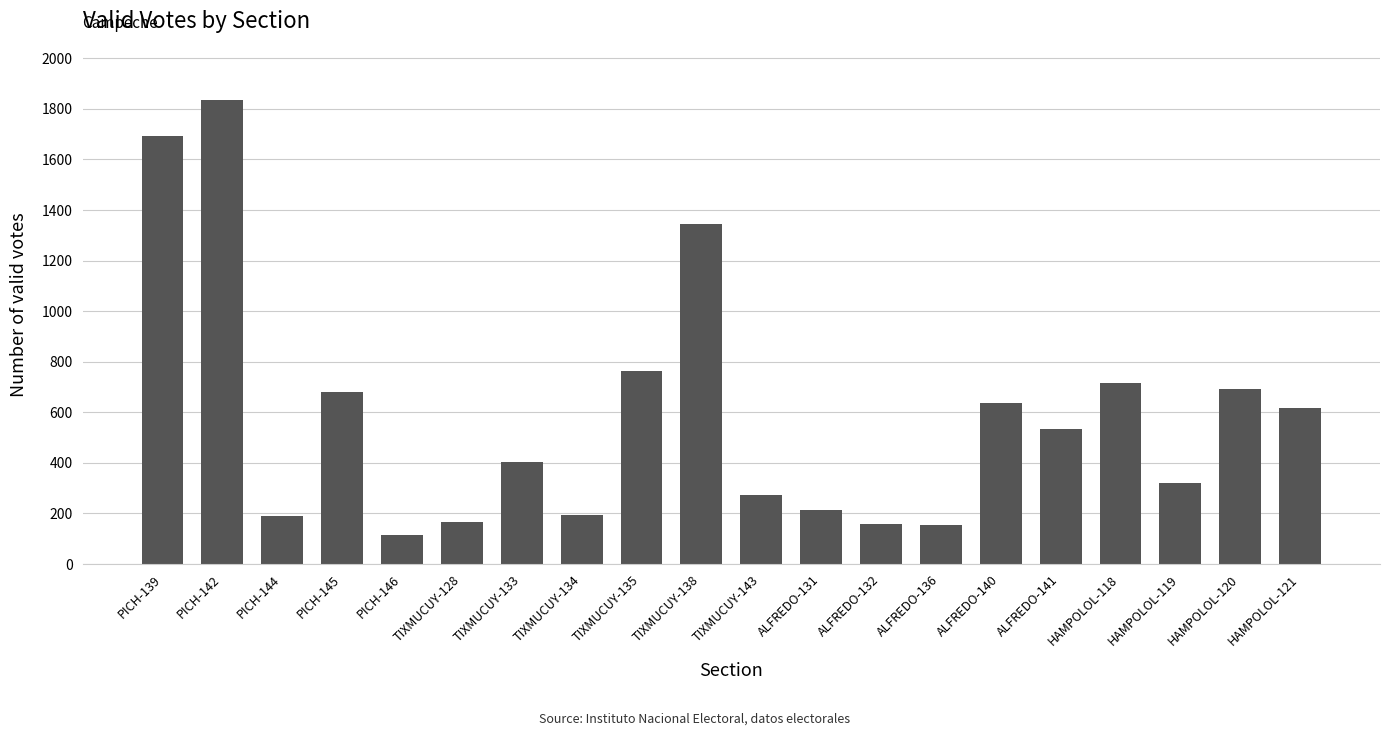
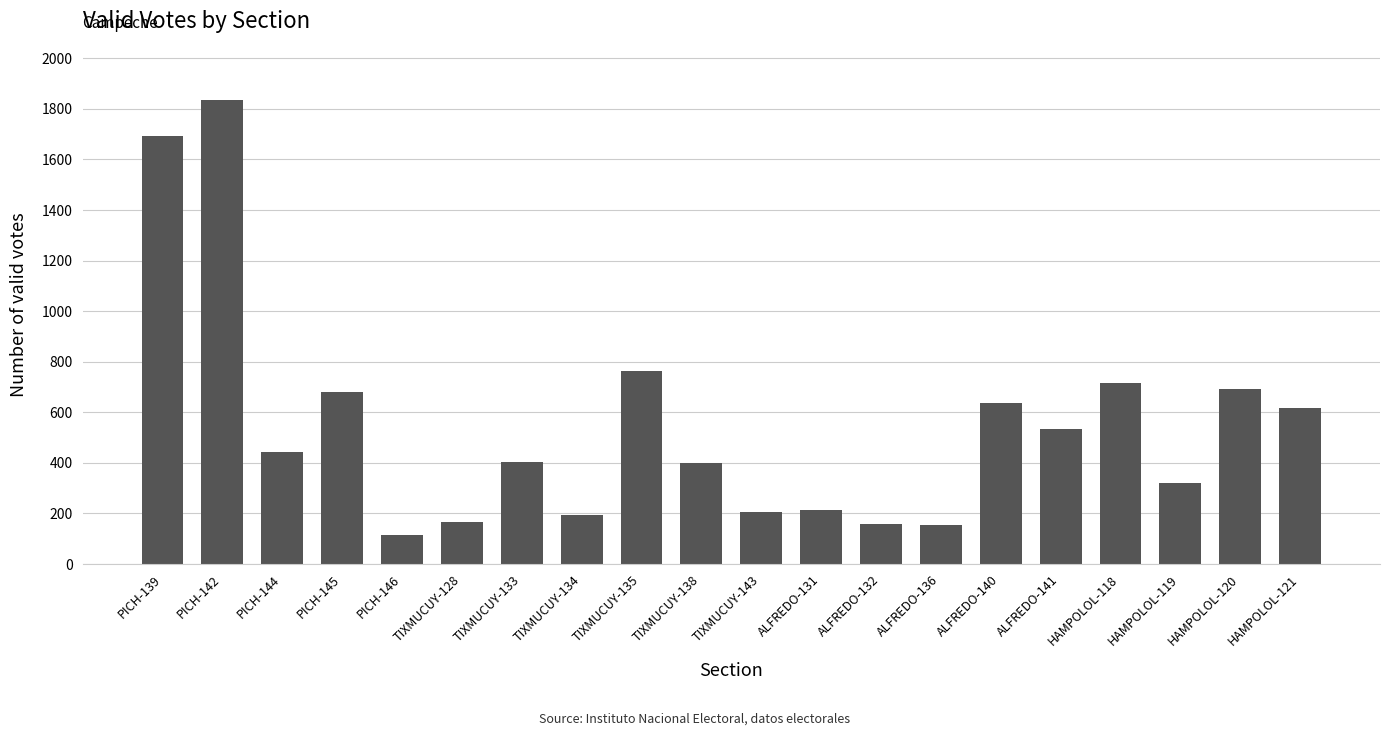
  {
    "PICH-139": 1690,
    "PICH-142": 1830,
-   "PICH-144": 190,
+   "PICH-144": 440,
    "PICH-145": 680,
    "PICH-146": 110,
    "TIXMUCUY-128": 170,
    "TIXMUCUY-133": 400,
    "TIXMUCUY-134": 190,
    "TIXMUCUY-135": 760,
-   "TIXMUCUY-138": 1340,
-   "TIXMUCUY-143": 270,
+   "TIXMUCUY-138": 400,
+   "TIXMUCUY-143": 210,
    "ALFREDO-131": 210,
    "ALFREDO-132": 160,
    "ALFREDO-136": 160,
    "ALFREDO-140": 640,
    "ALFREDO-141": 540,
    "HAMPOLOL-118": 720,
    "HAMPOLOL-119": 320,
    "HAMPOLOL-120": 690,
    "HAMPOLOL-121": 620
  }
